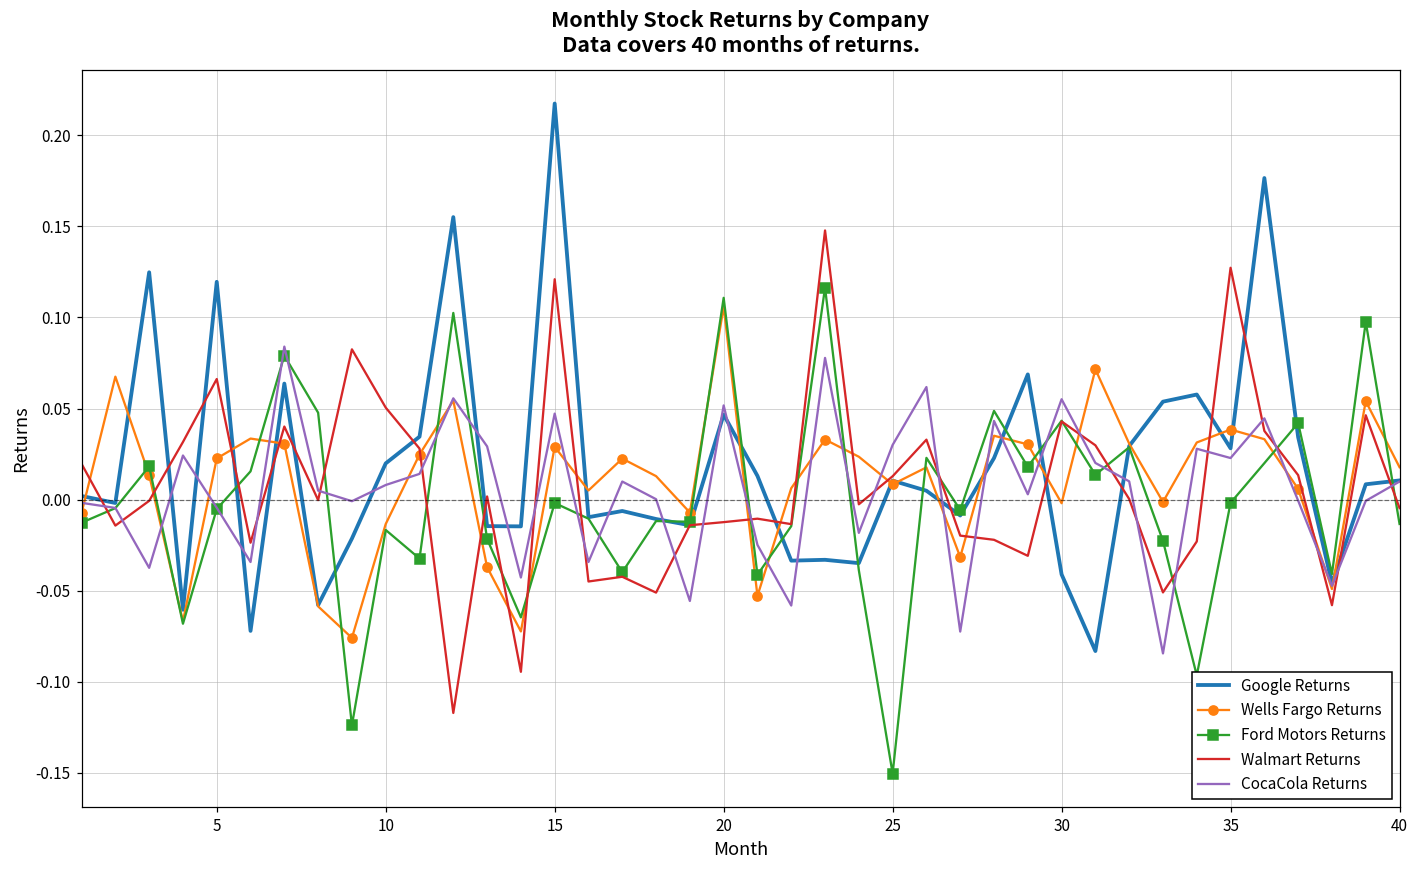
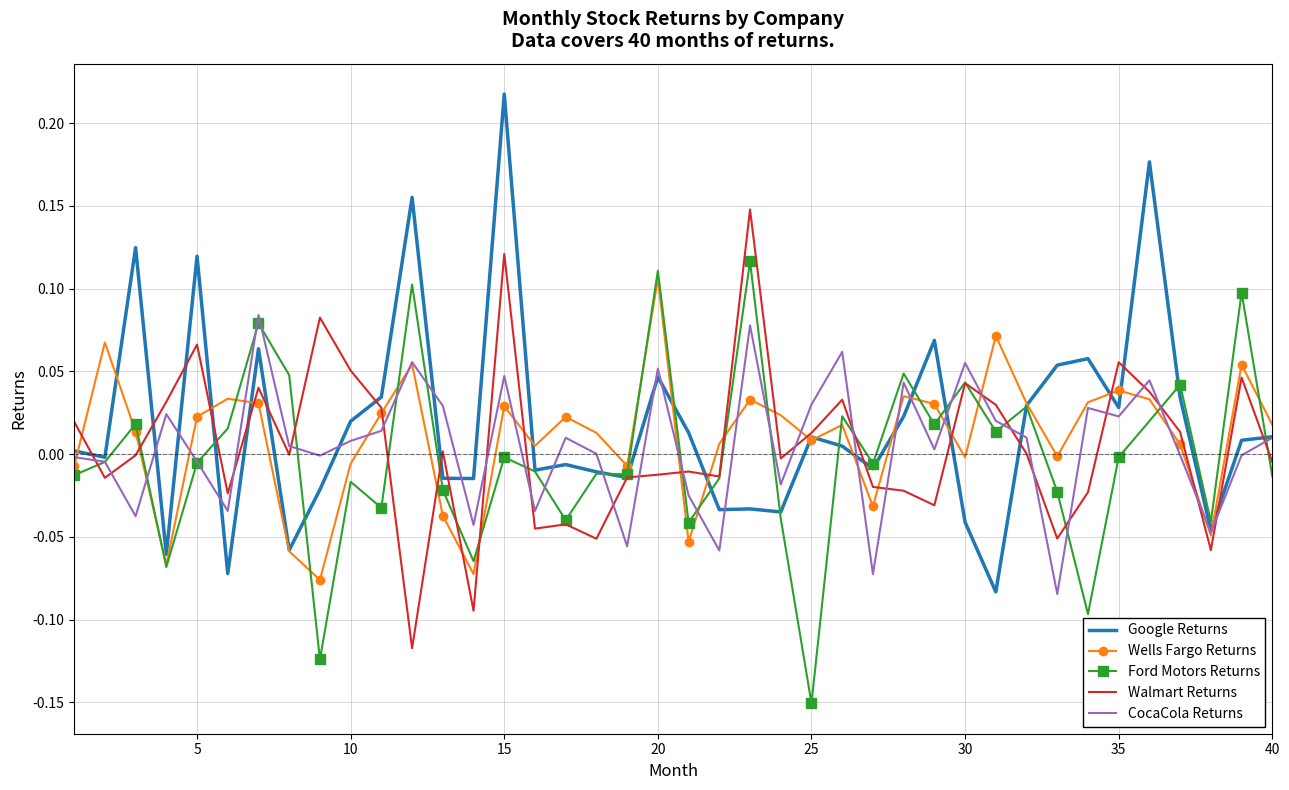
  {
    "Google Returns": {
      "5": 0.120,
      "10": 0.020,
      "15": 0.218,
      "20": 0.047,
      "25": 0.010,
      "30": -0.041,
      "35": 0.028
    },
    "Wells Fargo Returns": {
      "5": 0.023,
-     "10": -0.013,
+     "10": -0.006,
      "15": 0.029,
      "20": 0.106,
      "25": 0.008,
      "30": -0.002,
      "35": 0.038,
      "40": 0.018
    },
    "Ford Motors Returns": {
      "10": -0.017,
      "15": -0.002,
      "20": 0.111,
      "25": -0.151,
      "35": -0.002,
      "40": -0.013
    },
    "Walmart Returns": {
      "5": 0.066,
      "10": 0.051,
      "15": 0.121,
      "20": -0.012,
      "25": 0.013,
-     "35": 0.127,
+     "35": 0.056,
      "40": -0.005
    },
    "CocaCola Returns": {
      "10": 0.008,
      "15": 0.047,
      "20": 0.052,
      "25": 0.030,
      "30": 0.055,
      "35": 0.023
    }
  }
